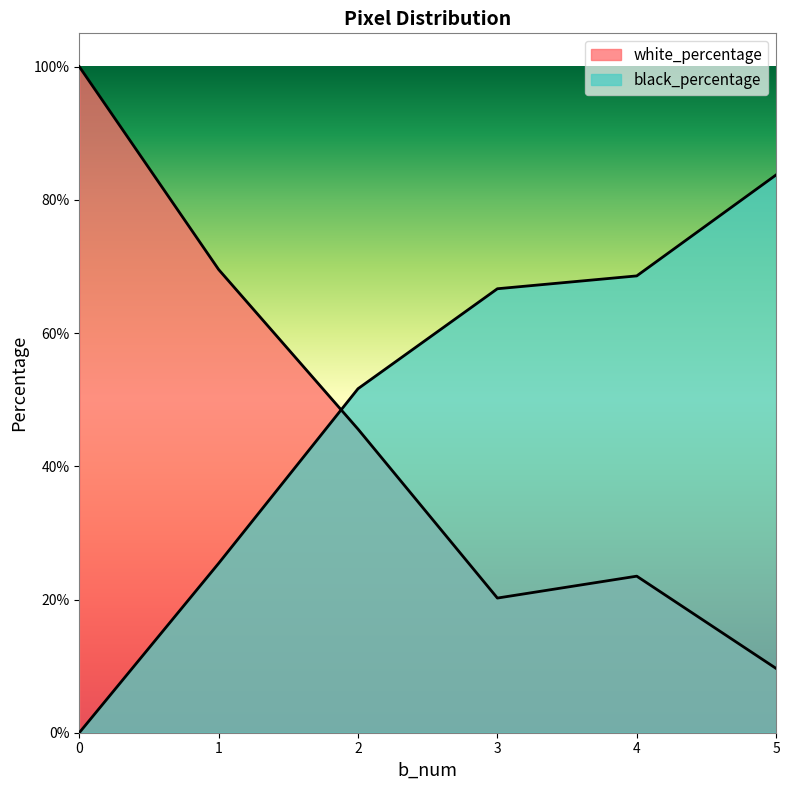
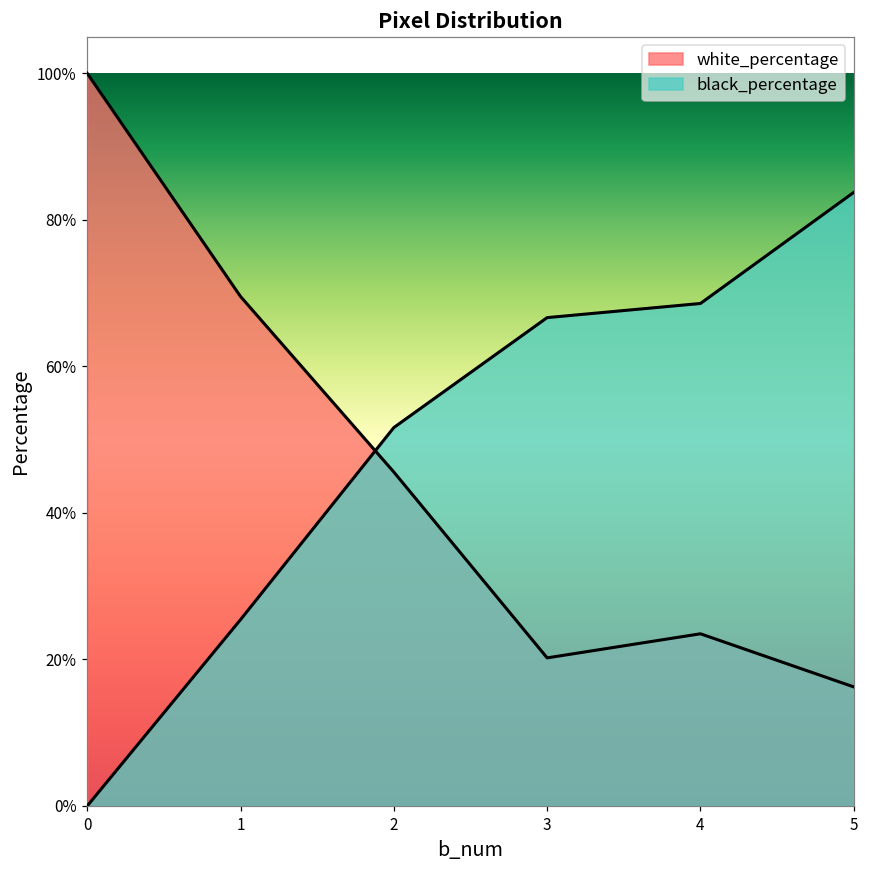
  {
    "white_percentage": {
      "0": "100%",
      "1": "70%",
      "2": "46%",
      "3": "20%",
      "4": "24%",
-     "5": "10%"
+     "5": "16%"
    },
    "black_percentage": {
      "0": "0%",
      "1": "25%",
      "2": "52%",
      "3": "67%",
      "4": "69%",
      "5": "84%"
    }
  }
